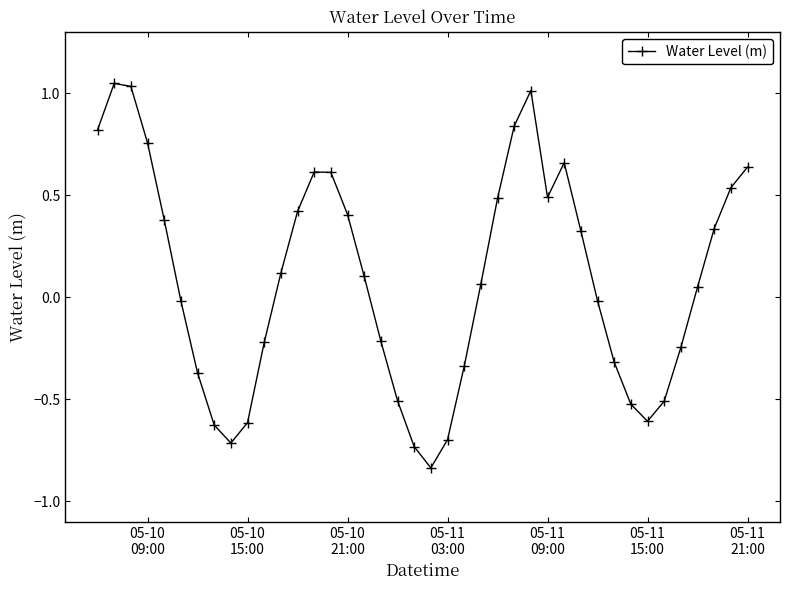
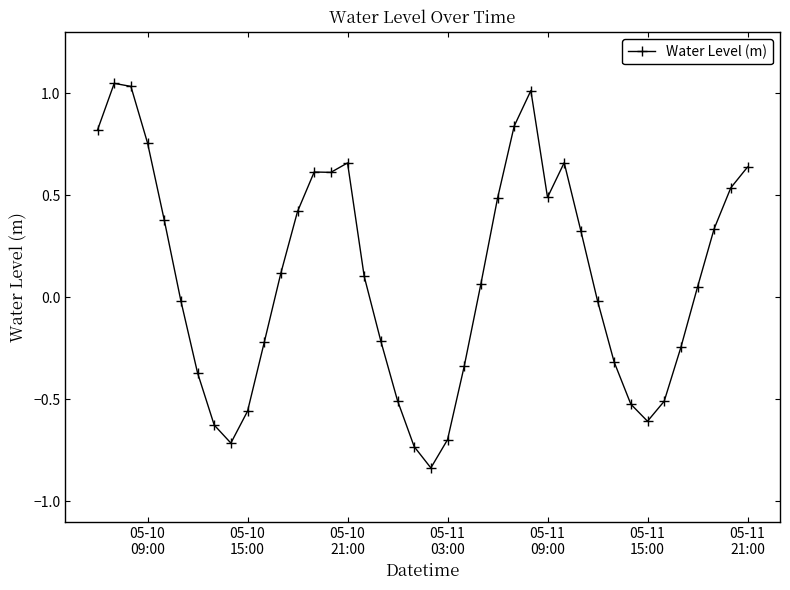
  {
    "05-10 09:00": 0.76,
-   "05-10 15:00": -0.61,
-   "05-10 21:00": 0.41,
+   "05-10 15:00": -0.56,
+   "05-10 21:00": 0.66,
    "05-11 03:00": -0.70,
    "05-11 09:00": 0.49,
    "05-11 15:00": -0.61,
    "05-11 21:00": 0.64
  }
